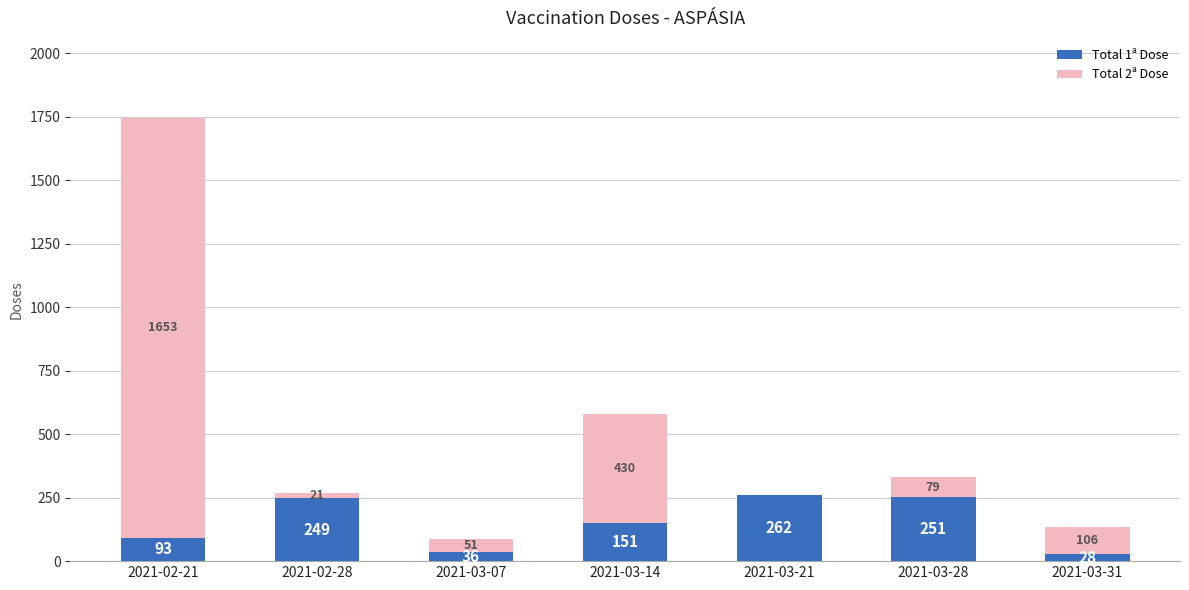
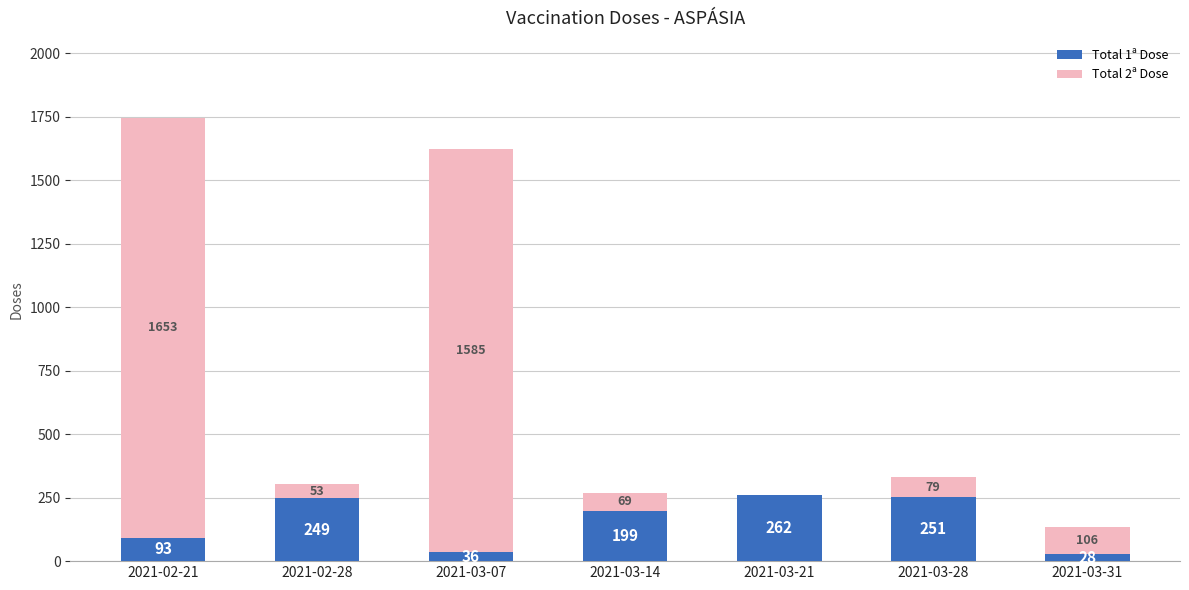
  {
    "Total 1ª Dose": {
      "2021-02-21": 93,
      "2021-02-28": 249,
      "2021-03-07": 36,
-     "2021-03-14": 151,
+     "2021-03-14": 199,
      "2021-03-21": 262,
      "2021-03-28": 251,
      "2021-03-31": 28
    },
    "Total 2ª Dose": {
      "2021-02-21": 1653,
-     "2021-02-28": 21,
-     "2021-03-07": 51,
-     "2021-03-14": 430,
+     "2021-02-28": 53,
+     "2021-03-07": 1585,
+     "2021-03-14": 69,
      "2021-03-28": 79,
      "2021-03-31": 106
    }
  }
